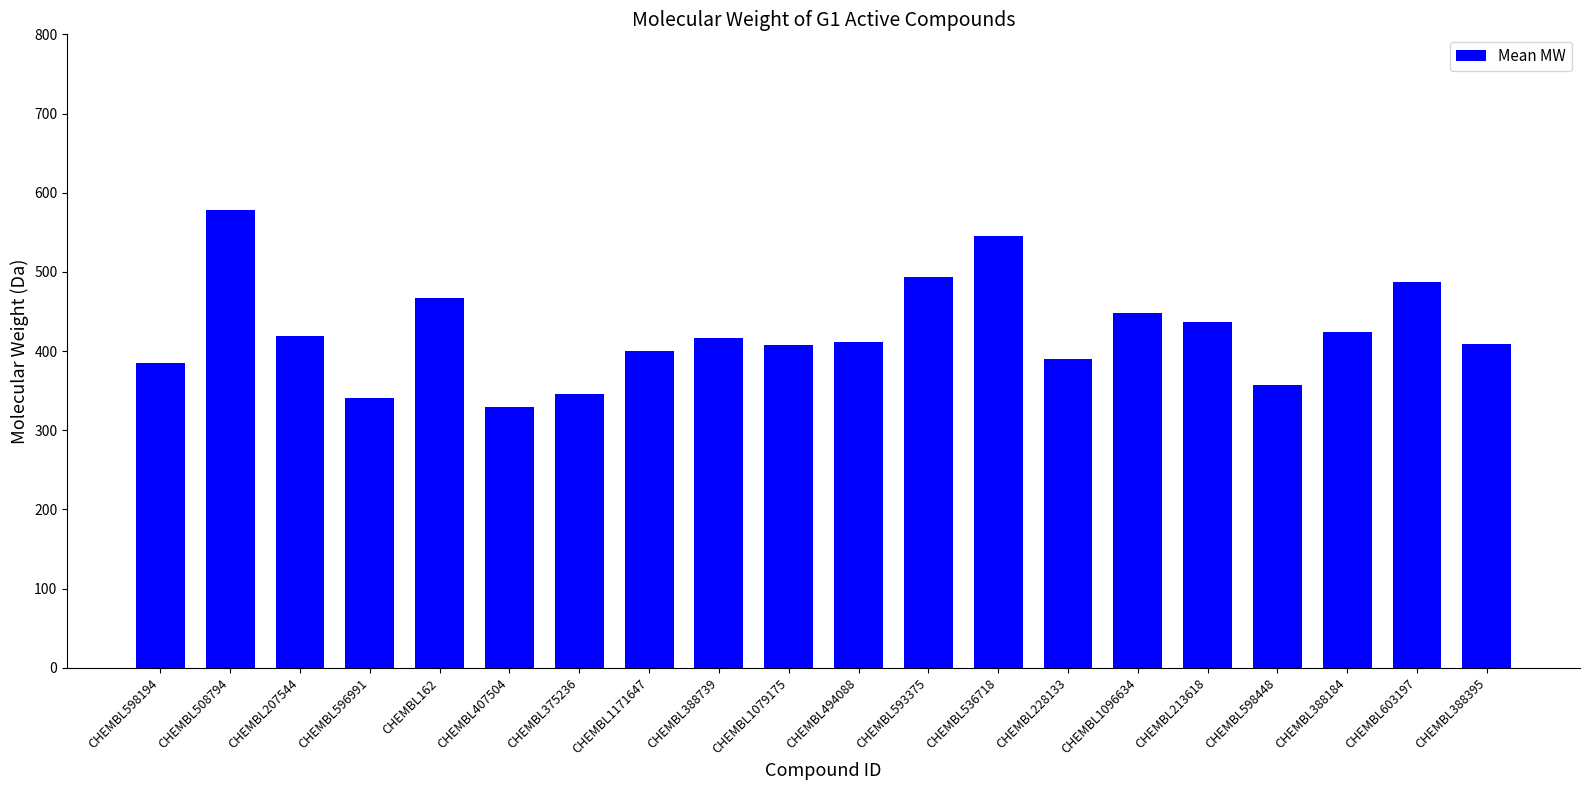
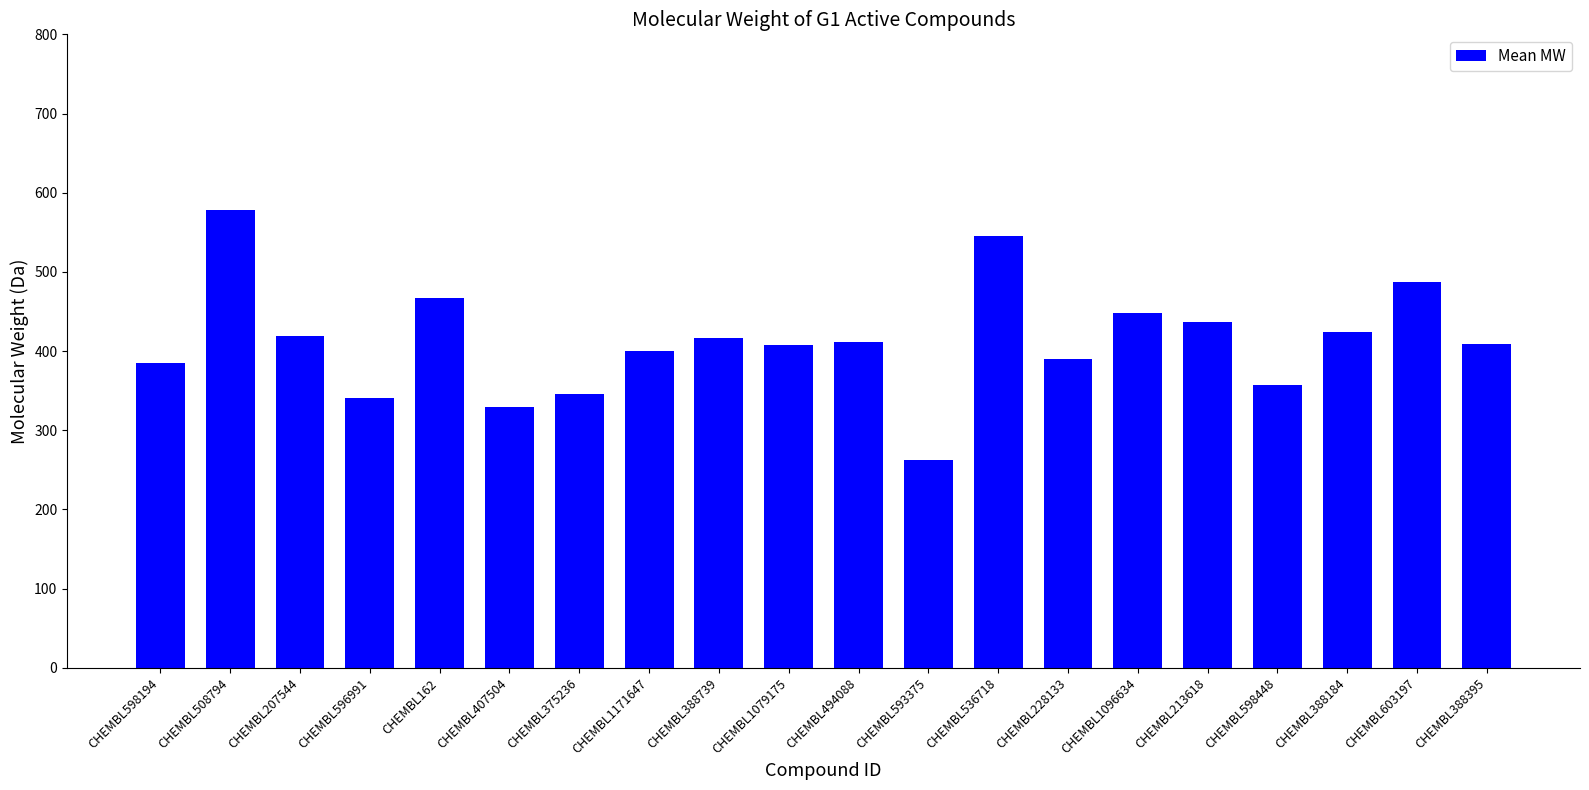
  {
    "CHEMBL598194": 380,
    "CHEMBL508794": 580,
    "CHEMBL207544": 420,
    "CHEMBL596991": 340,
    "CHEMBL162": 470,
    "CHEMBL407504": 330,
    "CHEMBL375236": 350,
    "CHEMBL1171647": 400,
    "CHEMBL388739": 420,
    "CHEMBL1079175": 410,
    "CHEMBL494088": 410,
-   "CHEMBL593375": 490,
+   "CHEMBL593375": 260,
    "CHEMBL536718": 550,
    "CHEMBL228133": 390,
    "CHEMBL1096634": 450,
    "CHEMBL213618": 440,
    "CHEMBL598448": 360,
    "CHEMBL388184": 420,
    "CHEMBL603197": 490,
    "CHEMBL388395": 410
  }
